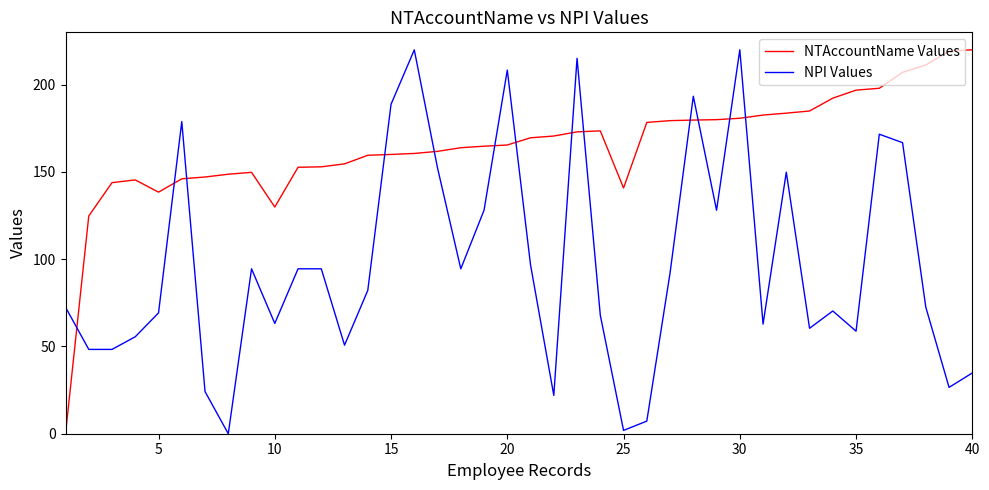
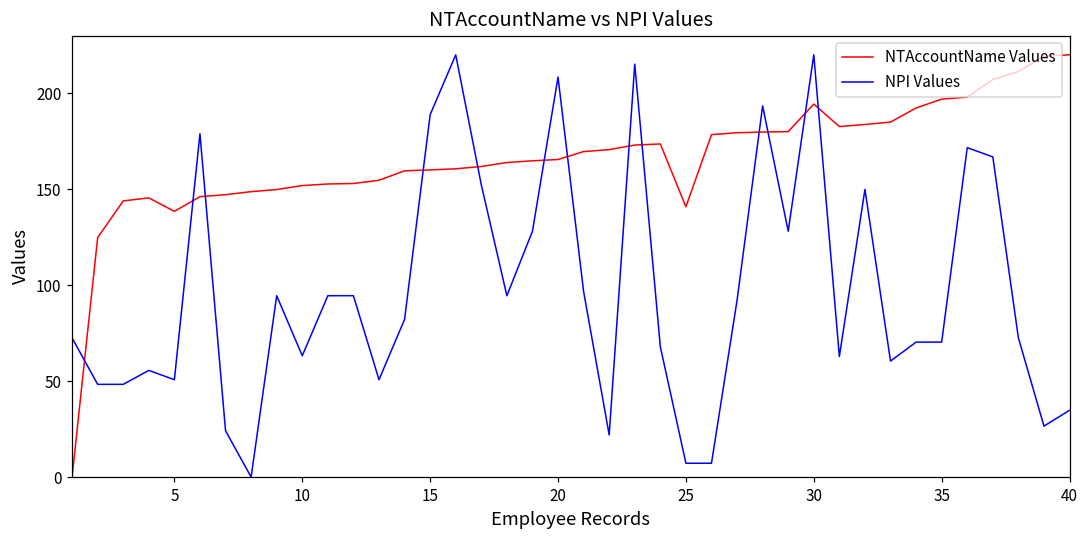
  {
    "NTAccountName Values": {
      "5": 138,
-     "10": 130,
+     "10": 152,
      "15": 160,
      "20": 165,
      "25": 141,
-     "30": 181,
+     "30": 194,
      "35": 197,
      "40": 220
    },
    "NPI Values": {
-     "5": 69,
+     "5": 51,
      "10": 63,
      "15": 189,
      "20": 208,
-     "25": 2,
+     "25": 7,
      "30": 220,
-     "35": 59,
+     "35": 70,
      "40": 35
    }
  }
